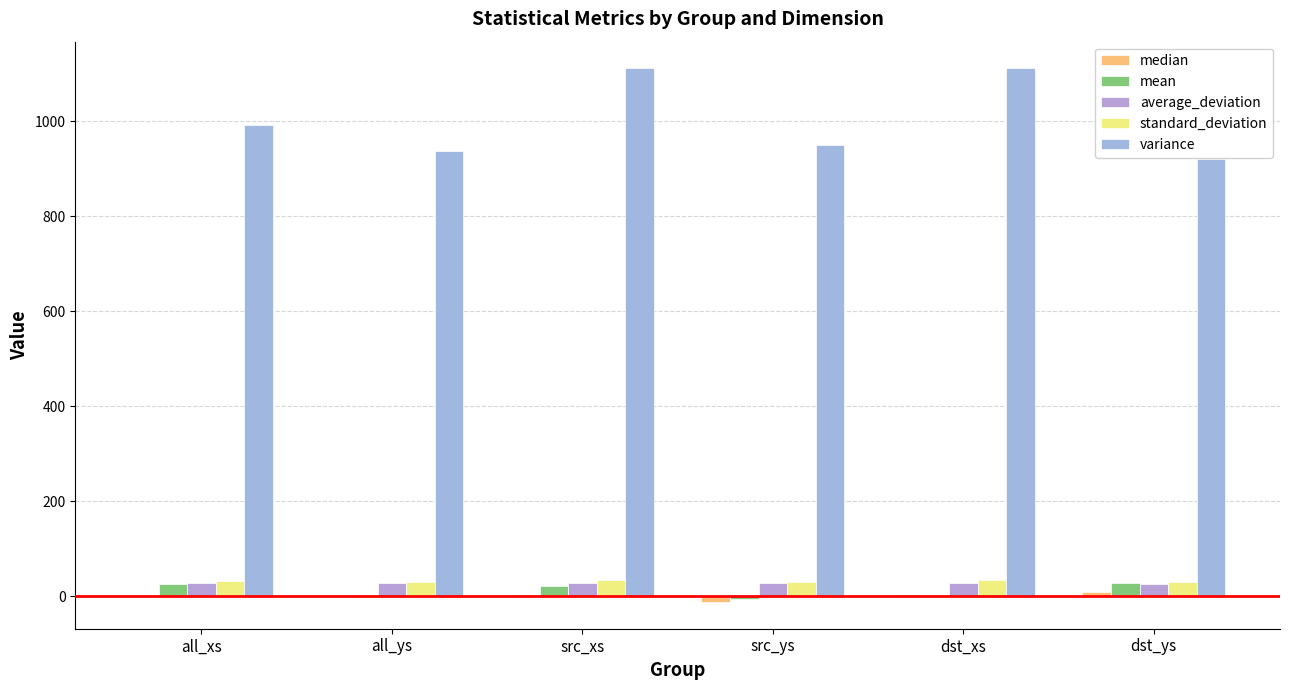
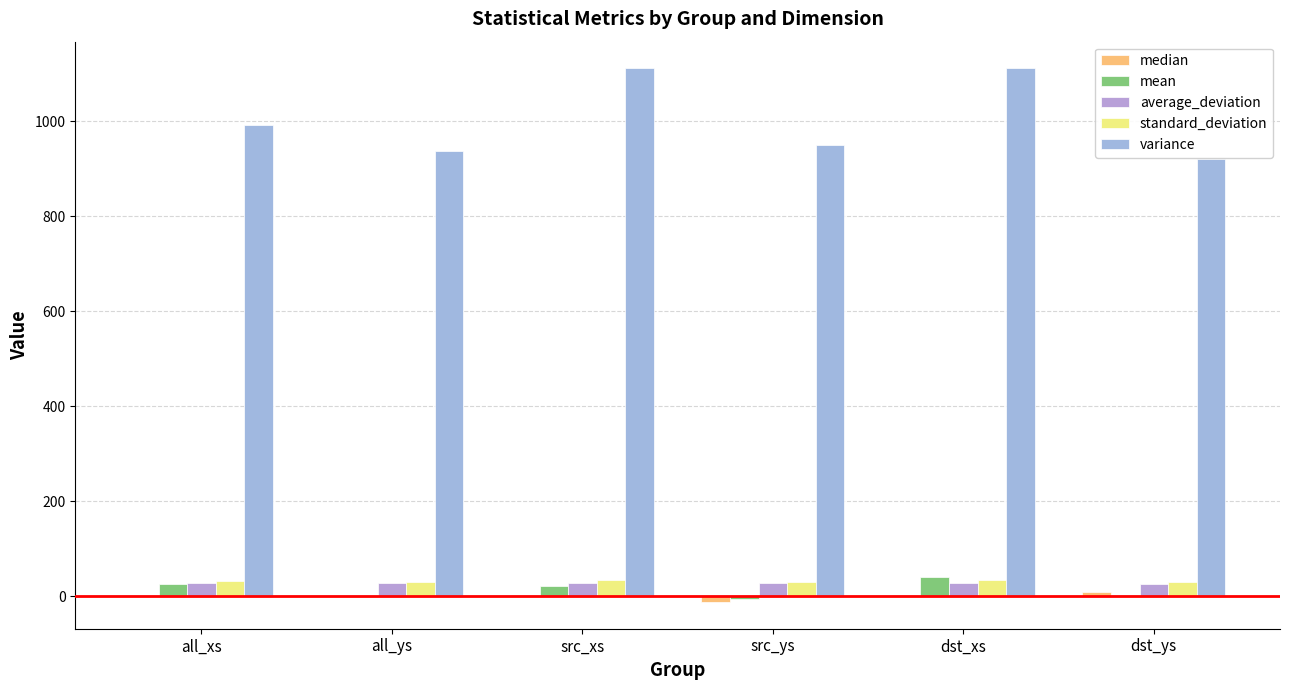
  {
    "mean": {
      "all_xs": 30,
      "src_xs": 20,
-     "dst_xs": 0,
-     "dst_ys": 30
+     "dst_xs": 40,
+     "dst_ys": 0
    }
  }
